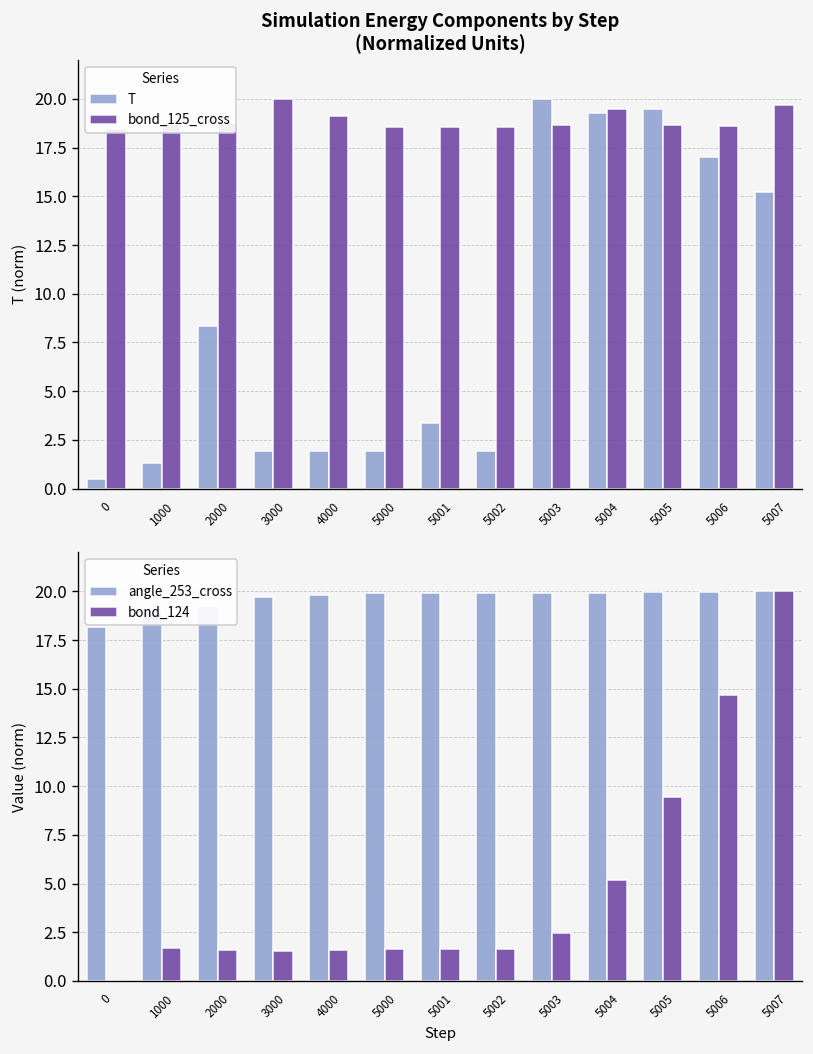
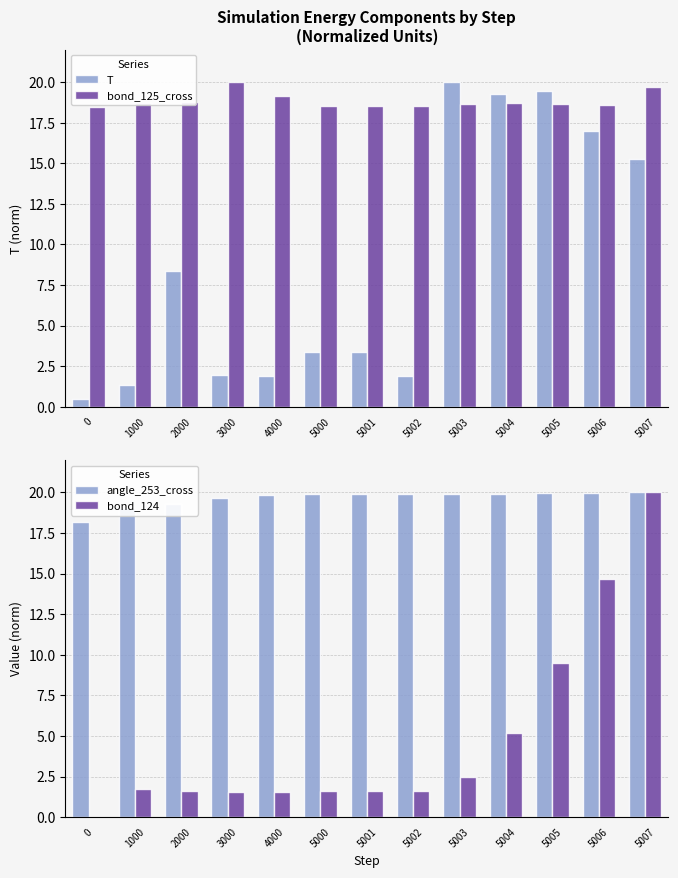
  {
    "Simulation Energy Components by Step (Normalized Units)": {
      "T": {
        "0": 0.5,
        "1000": 1.3,
        "2000": 8.4,
        "3000": 1.9,
        "4000": 1.9,
-       "5000": 1.9,
+       "5000": 3.3,
        "5001": 3.3,
        "5002": 1.9,
        "5003": 20.0,
        "5004": 19.3,
        "5005": 19.5,
        "5006": 17.0,
        "5007": 15.2
      },
      "bond_125_cross": {
        "0": 18.5,
        "3000": 20.0,
        "4000": 19.1,
        "5000": 18.5,
        "5001": 18.5,
        "5002": 18.6,
        "5003": 18.7,
-       "5004": 19.5,
+       "5004": 18.7,
        "5005": 18.7,
        "5006": 18.6,
        "5007": 19.7
      }
    }
  }
